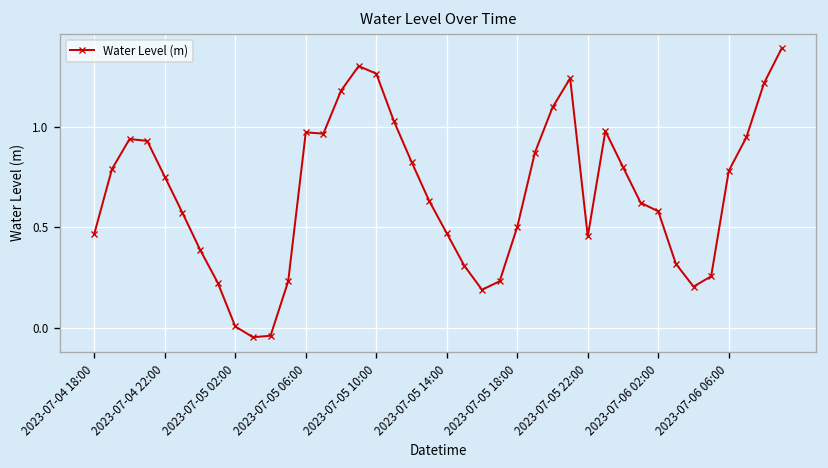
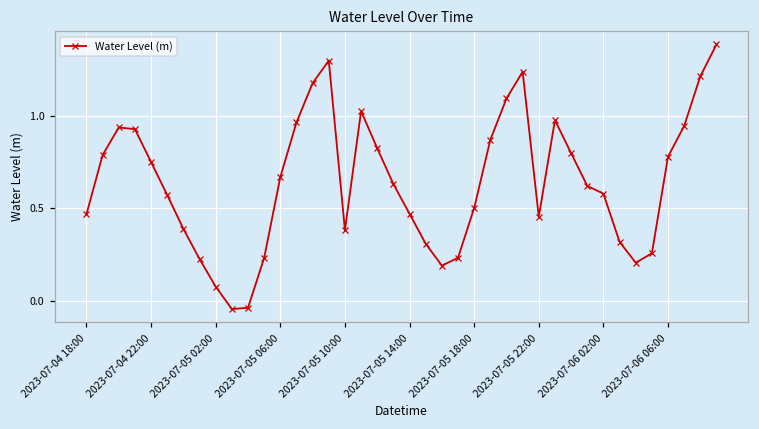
  {
    "2023-07-04 18:00": 0.47,
    "2023-07-04 22:00": 0.75,
-   "2023-07-05 02:00": 0.01,
-   "2023-07-05 06:00": 0.97,
-   "2023-07-05 10:00": 1.26,
+   "2023-07-05 02:00": 0.08,
+   "2023-07-05 06:00": 0.67,
+   "2023-07-05 10:00": 0.38,
    "2023-07-05 14:00": 0.47,
    "2023-07-05 18:00": 0.50,
    "2023-07-05 22:00": 0.45,
    "2023-07-06 02:00": 0.58,
    "2023-07-06 06:00": 0.78
  }
